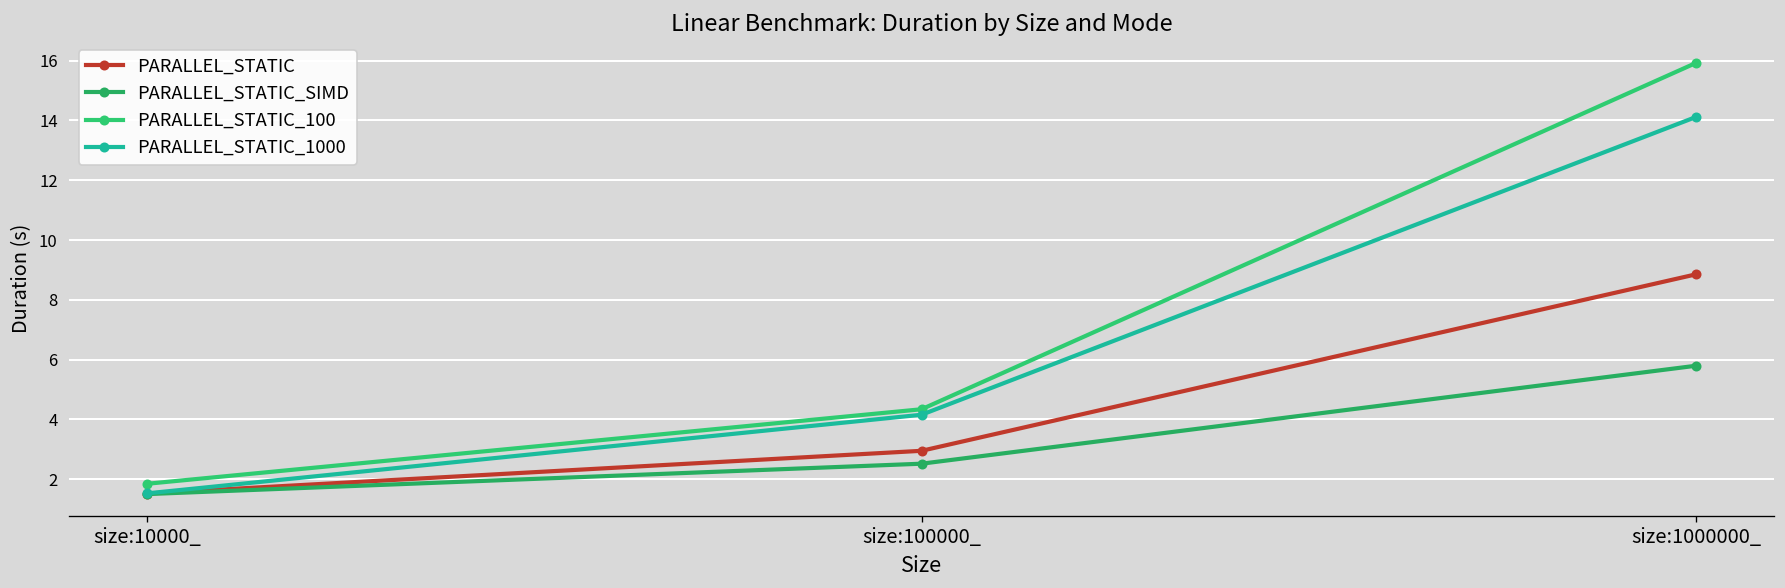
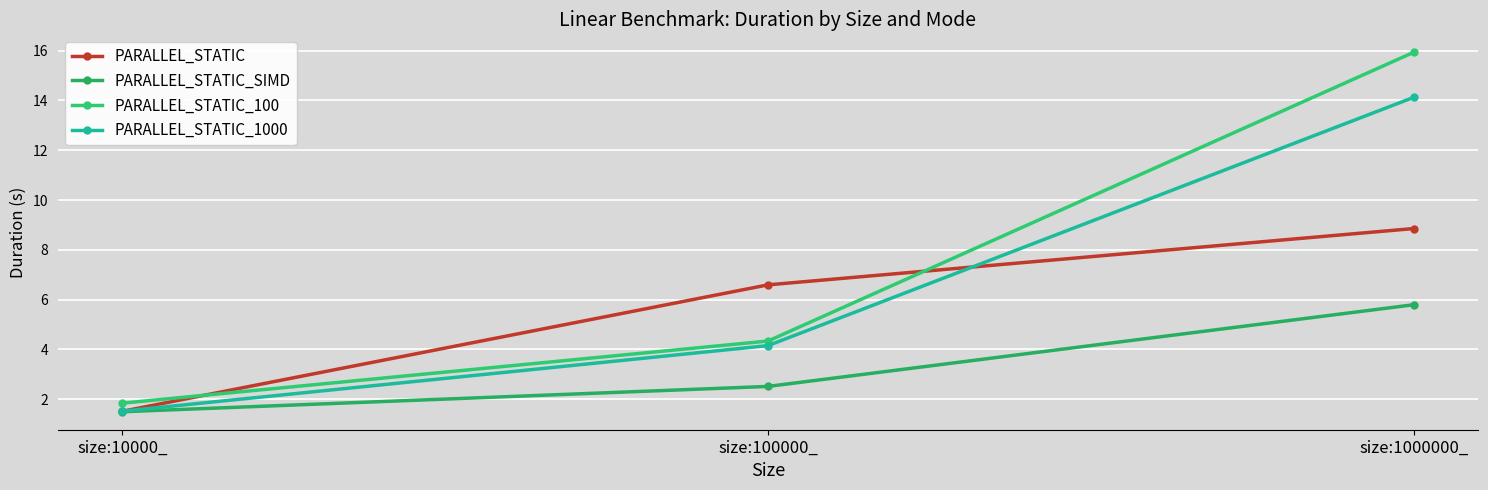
  {
    "PARALLEL_STATIC": {
-     "size:100000_": 2.9,
+     "size:100000_": 6.6,
      "size:1000000_": 8.9
    }
  }
